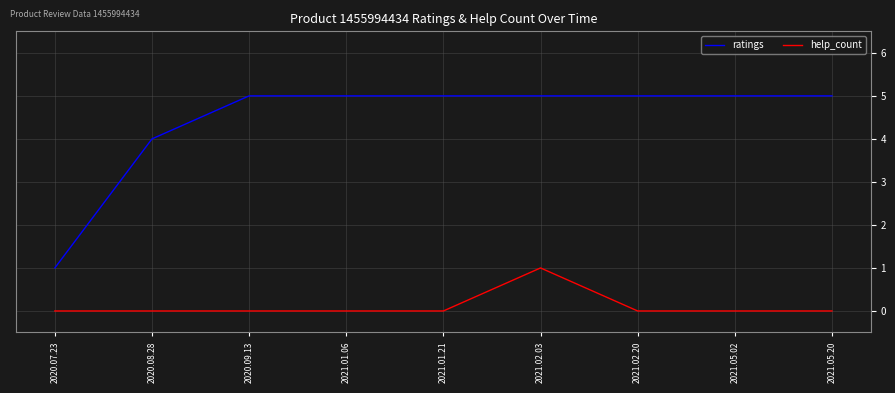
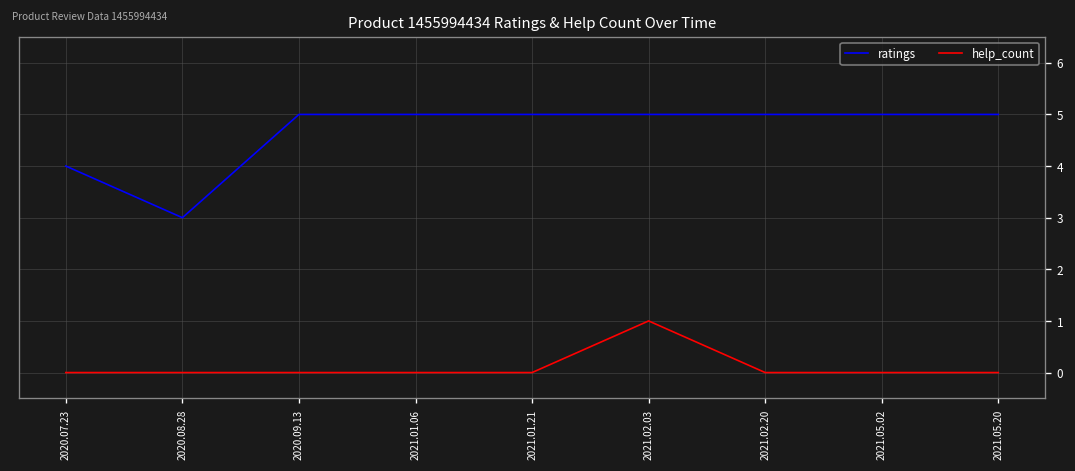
  {
    "ratings": {
-     "2020.07.23": 1,
-     "2020.08.28": 4,
+     "2020.07.23": 4,
+     "2020.08.28": 3,
      "2020.09.13": 5,
      "2021.01.06": 5,
      "2021.01.21": 5,
      "2021.02.03": 5,
      "2021.02.20": 5,
      "2021.05.02": 5,
      "2021.05.20": 5
    },
    "help_count": {
      "2020.07.23": 0,
      "2020.08.28": 0,
      "2020.09.13": 0,
      "2021.01.06": 0,
      "2021.01.21": 0,
      "2021.02.03": 1,
      "2021.02.20": 0,
      "2021.05.02": 0,
      "2021.05.20": 0
    }
  }
